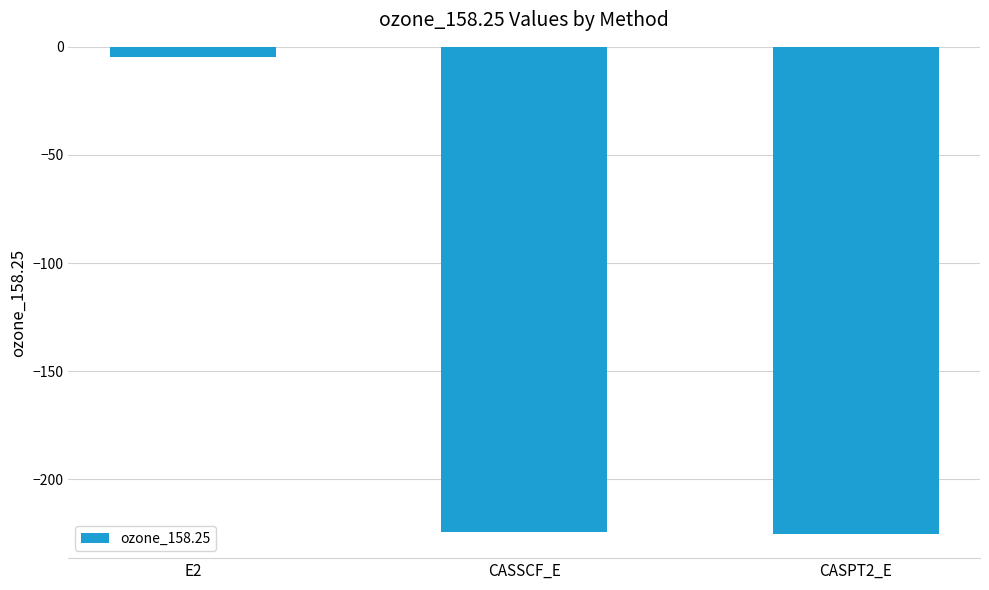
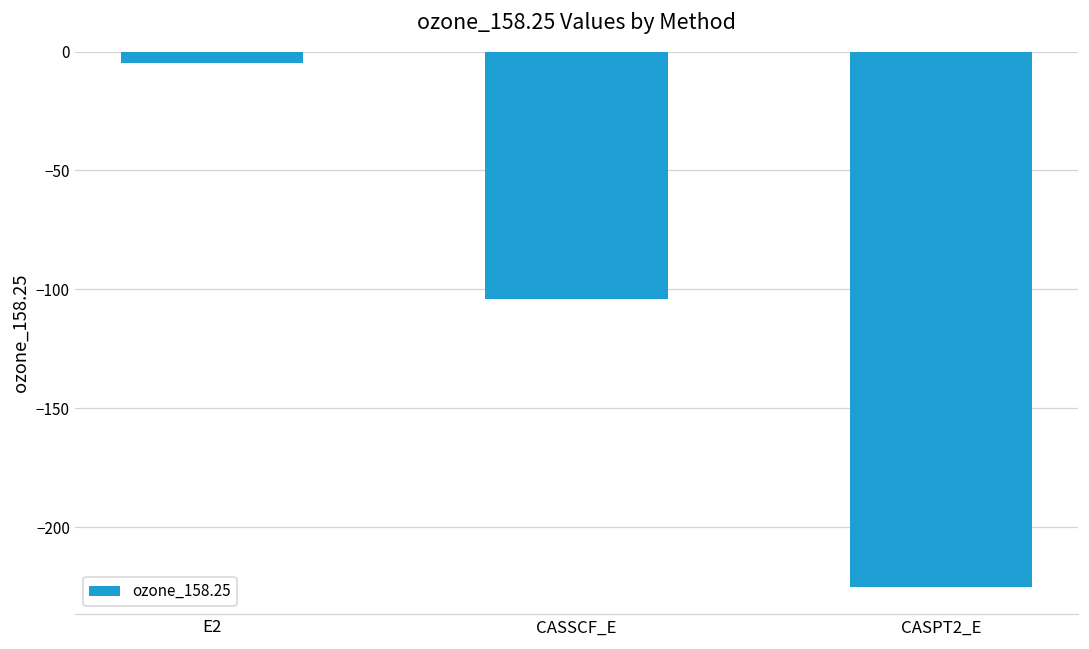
  {
    "E2": -5,
-   "CASSCF_E": -225,
+   "CASSCF_E": -104,
    "CASPT2_E": -225
  }
